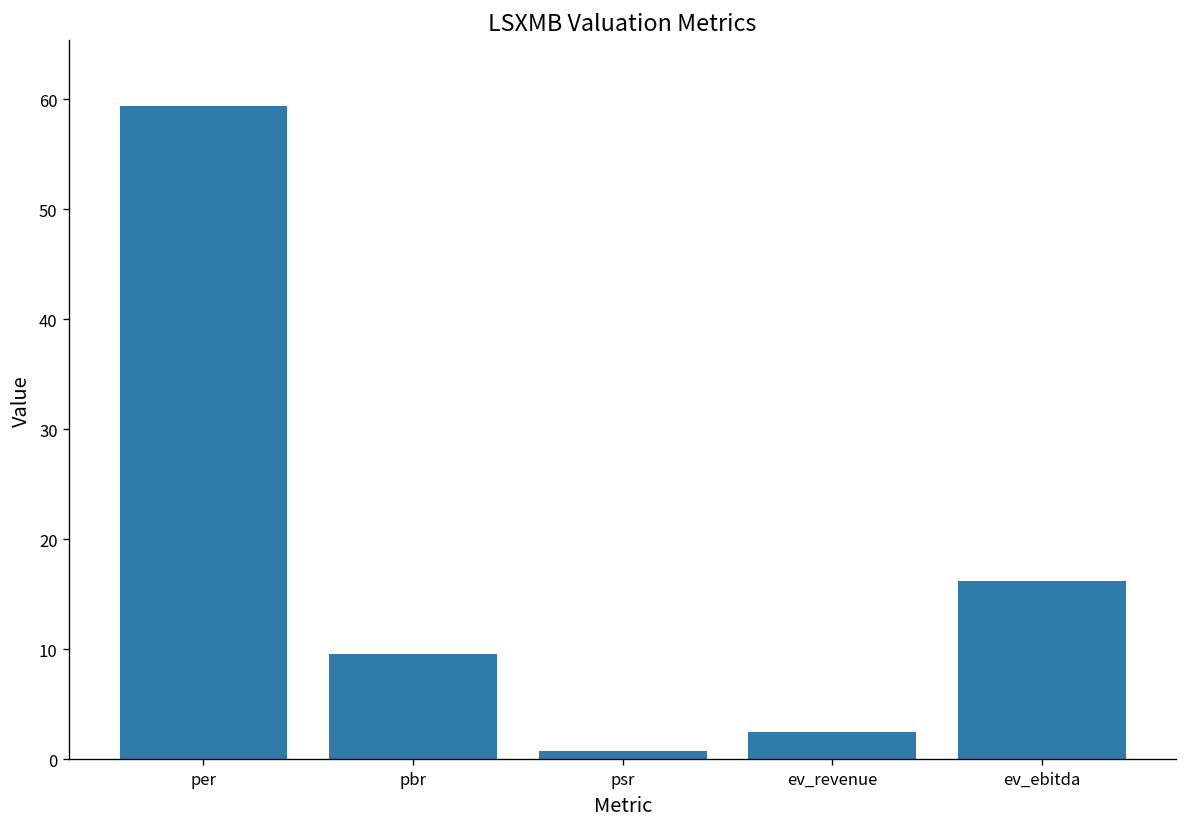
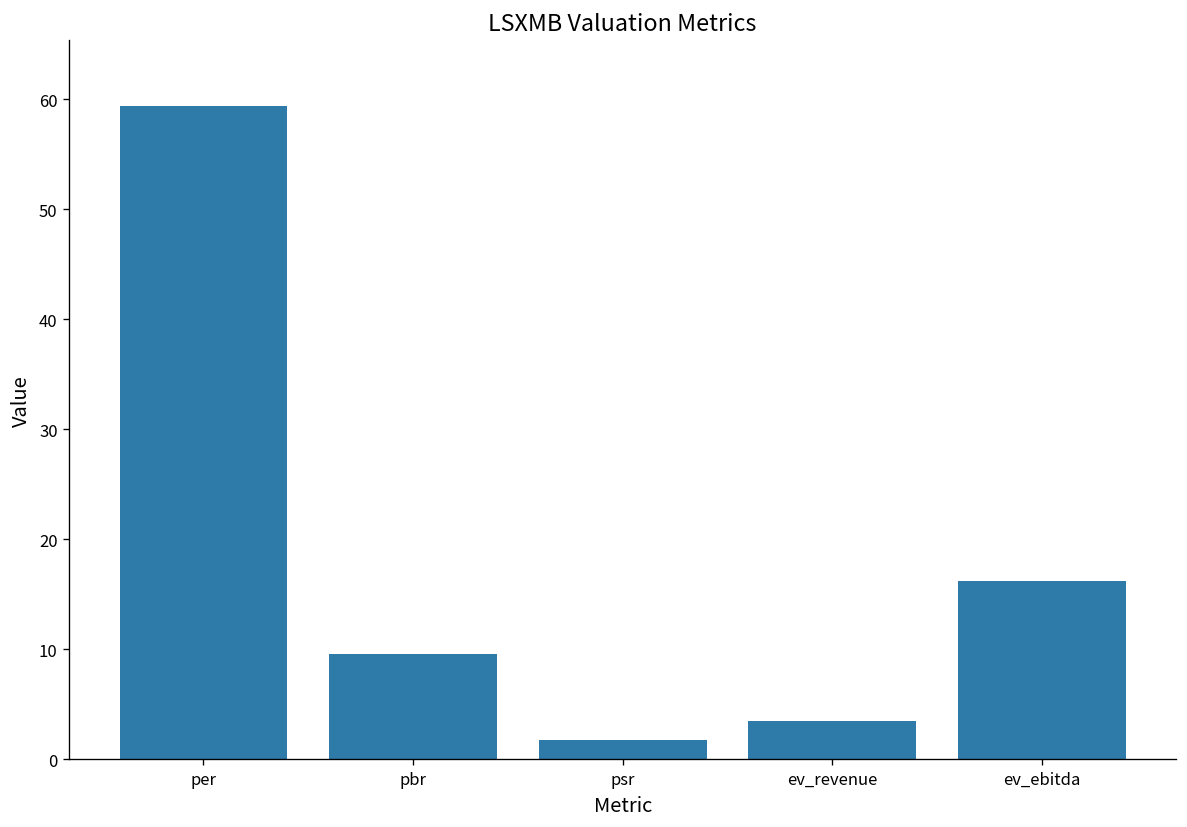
  {
    "per": 59,
    "pbr": 10,
-   "psr": 1,
-   "ev_revenue": 2.5,
+   "psr": 2,
+   "ev_revenue": 3.5,
    "ev_ebitda": 16
  }
